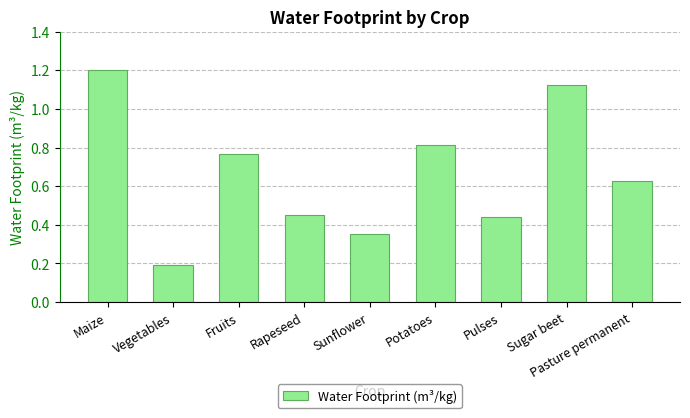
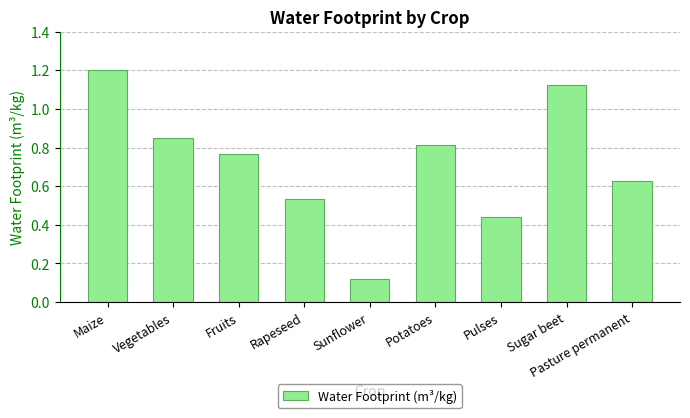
  {
    "Maize": 1.20,
-   "Vegetables": 0.19,
+   "Vegetables": 0.85,
    "Fruits": 0.77,
-   "Rapeseed": 0.45,
-   "Sunflower": 0.35,
+   "Rapeseed": 0.53,
+   "Sunflower": 0.12,
    "Potatoes": 0.81,
    "Pulses": 0.44,
    "Sugar beet": 1.12,
    "Pasture permanent": 0.63
  }
